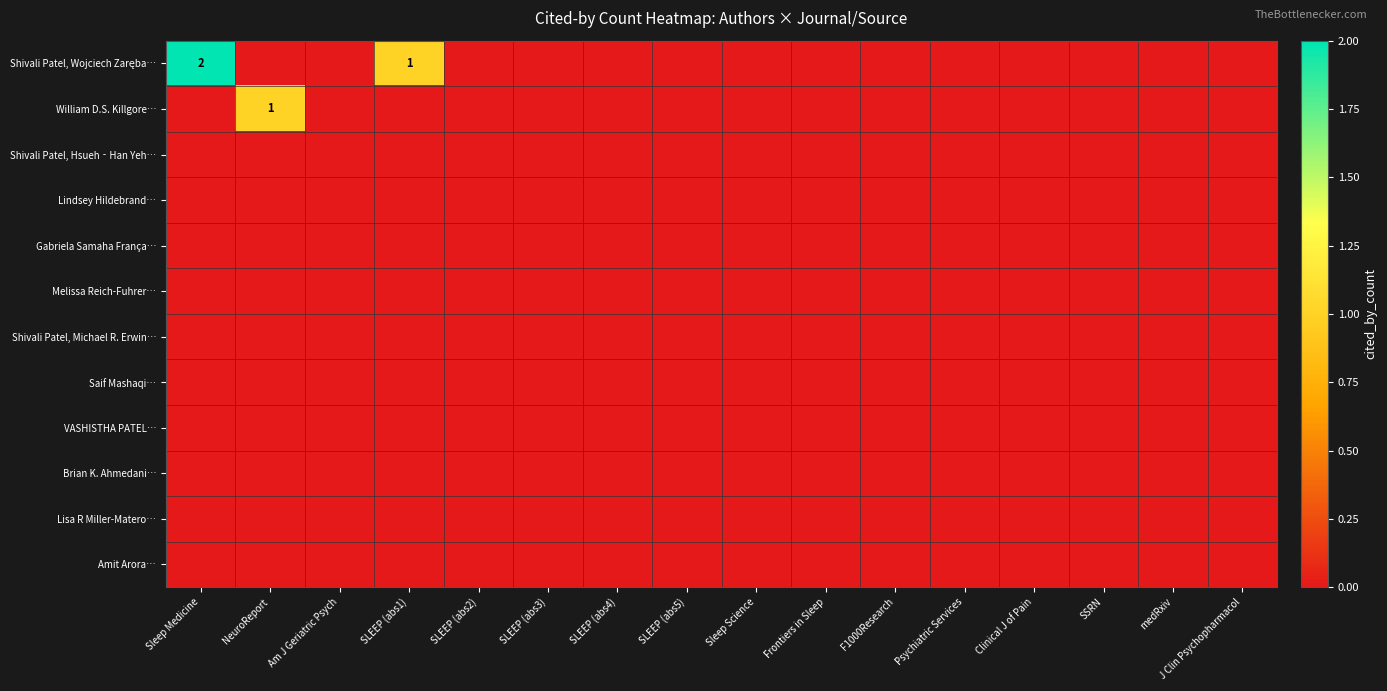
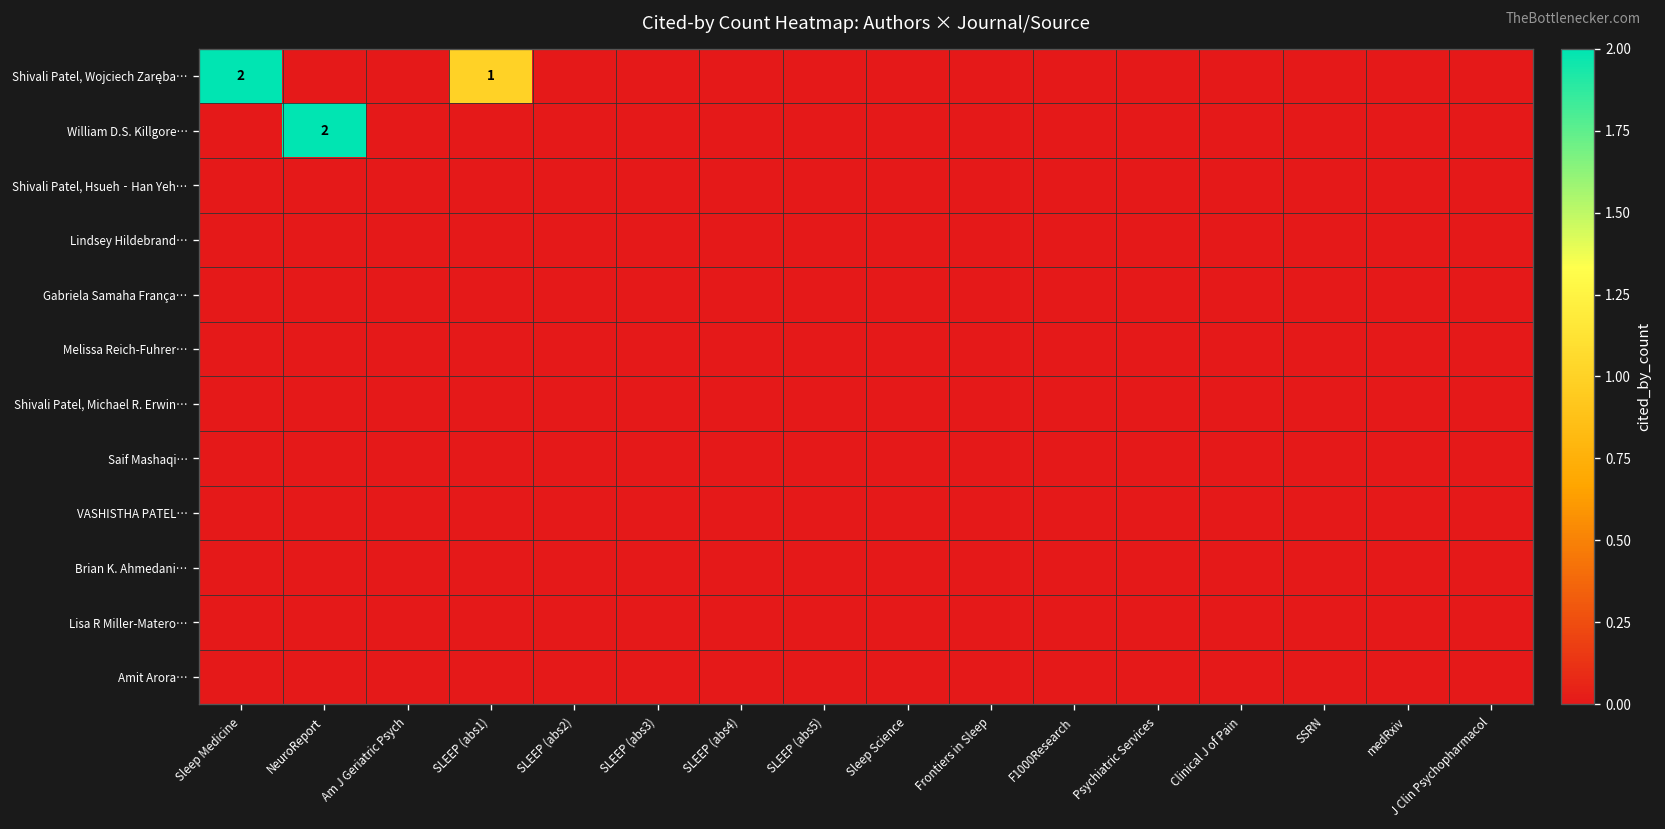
  {
    "Shivali Patel, Wojciech Zaręba…": {
      "Sleep Medicine": 2,
      "SLEEP (abs1)": 1
    },
    "William D.S. Killgore…": {
-     "NeuroReport": 1
+     "NeuroReport": 2
    }
  }
